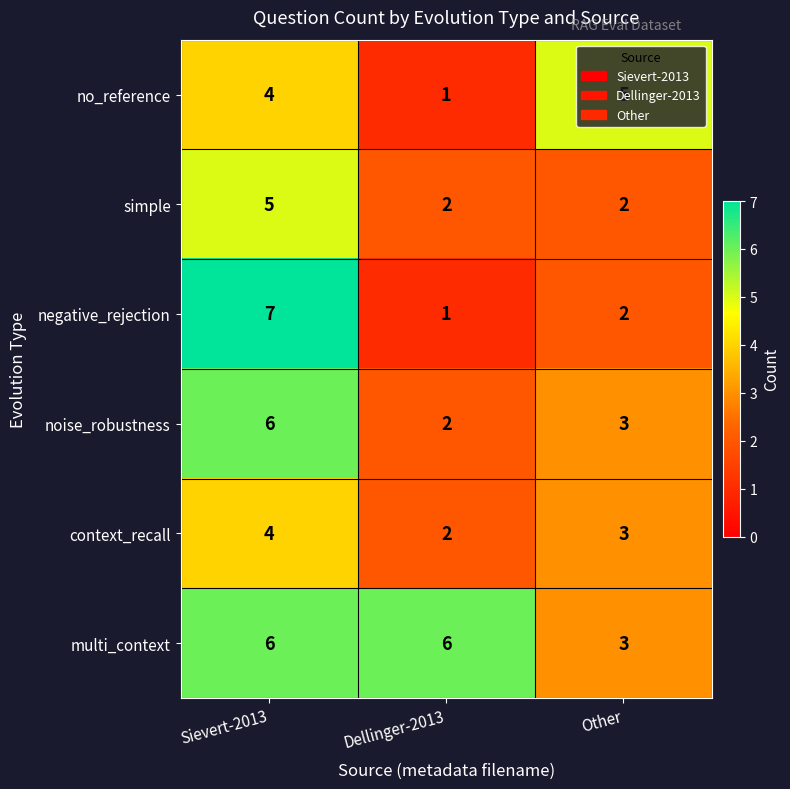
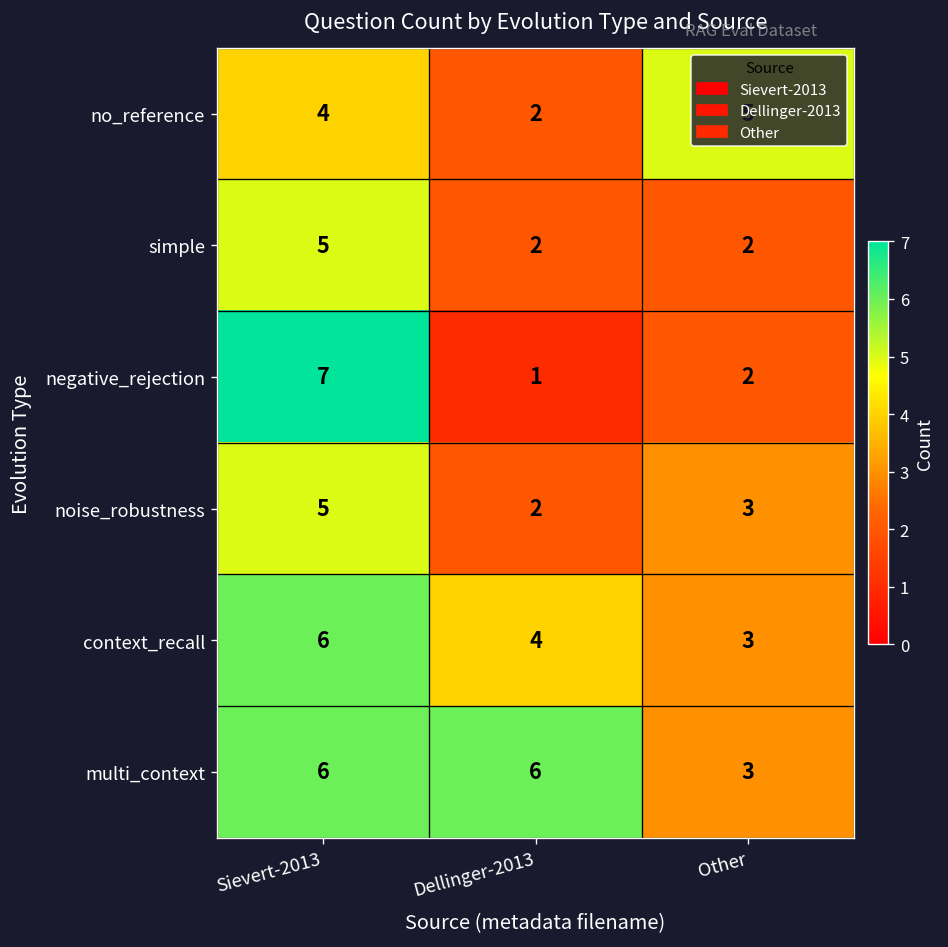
  {
    "no_reference": {
      "Sievert-2013": 4,
-     "Dellinger-2013": 1
+     "Dellinger-2013": 2
    },
    "simple": {
      "Sievert-2013": 5,
      "Dellinger-2013": 2,
      "Other": 2
    },
    "negative_rejection": {
      "Sievert-2013": 7,
      "Dellinger-2013": 1,
      "Other": 2
    },
    "noise_robustness": {
-     "Sievert-2013": 6,
+     "Sievert-2013": 5,
      "Dellinger-2013": 2,
      "Other": 3
    },
    "context_recall": {
-     "Sievert-2013": 4,
-     "Dellinger-2013": 2,
+     "Sievert-2013": 6,
+     "Dellinger-2013": 4,
      "Other": 3
    },
    "multi_context": {
      "Sievert-2013": 6,
      "Dellinger-2013": 6,
      "Other": 3
    }
  }
